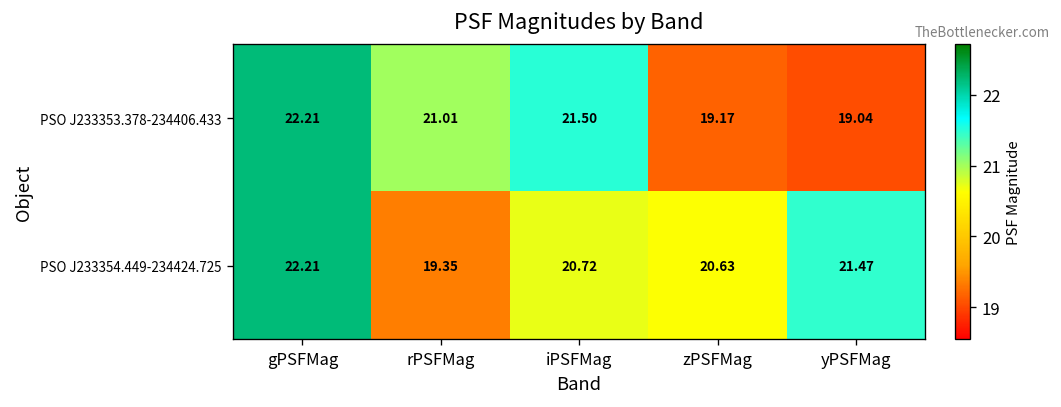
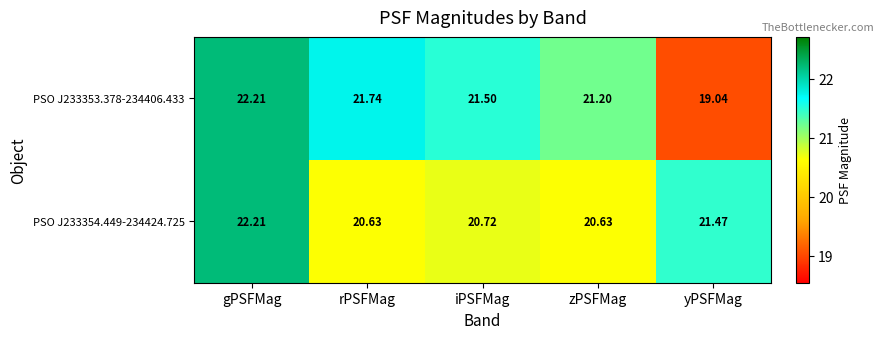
  {
    "PSO J233353.378-234406.433": {
      "gPSFMag": 22.21,
-     "rPSFMag": 21.01,
+     "rPSFMag": 21.74,
      "iPSFMag": 21.50,
-     "zPSFMag": 19.17,
+     "zPSFMag": 21.20,
      "yPSFMag": 19.04
    },
    "PSO J233354.449-234424.725": {
      "gPSFMag": 22.21,
-     "rPSFMag": 19.35,
+     "rPSFMag": 20.63,
      "iPSFMag": 20.72,
      "zPSFMag": 20.63,
      "yPSFMag": 21.47
    }
  }
